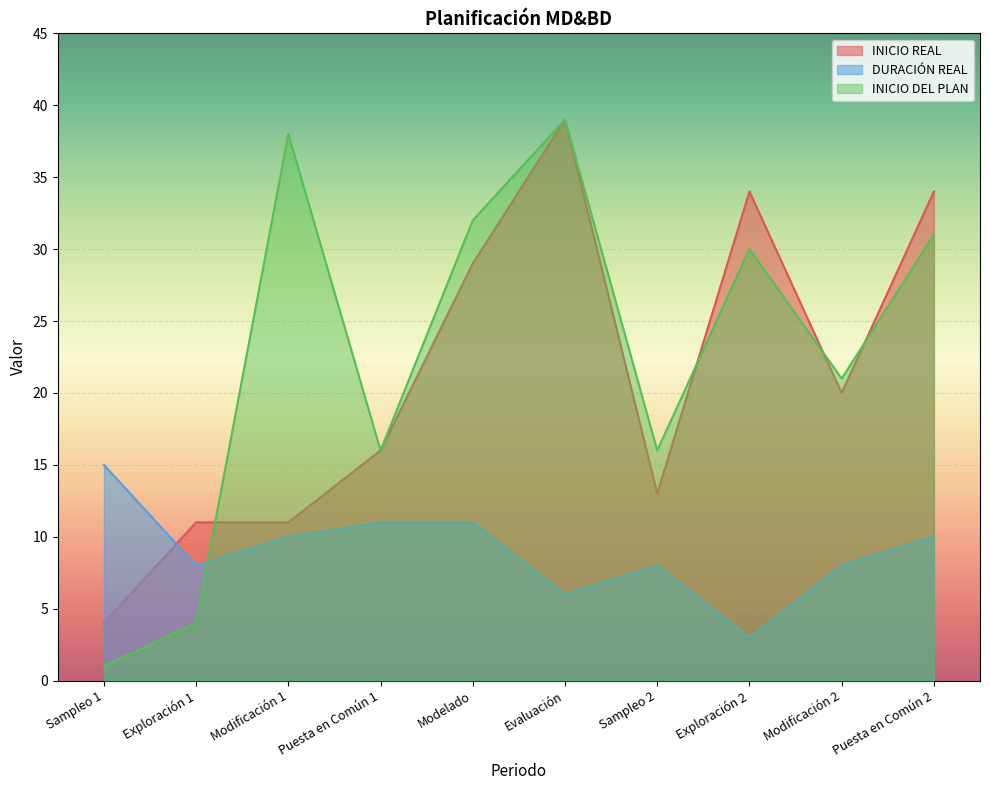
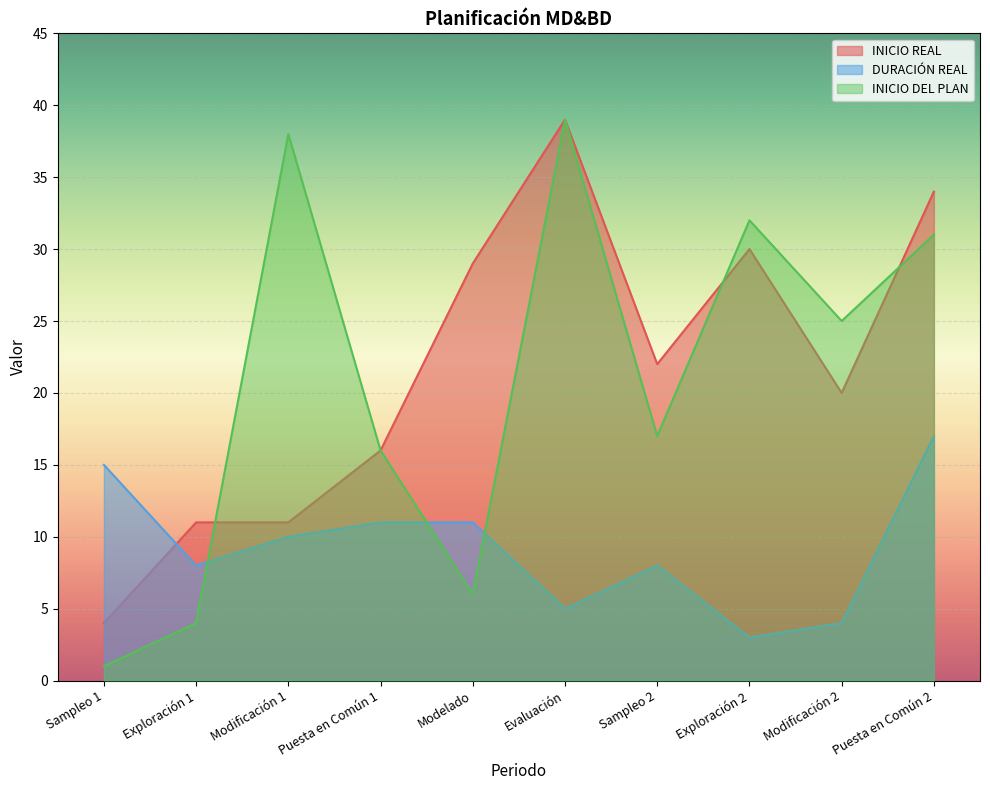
  {
    "INICIO REAL": {
      "Sampleo 1": 4,
      "Exploración 1": 11,
      "Modificación 1": 11,
      "Modelado": 29,
-     "Sampleo 2": 13,
-     "Exploración 2": 34,
+     "Sampleo 2": 22,
+     "Exploración 2": 30,
      "Modificación 2": 20,
      "Puesta en Común 2": 34
    },
    "DURACIÓN REAL": {
      "Sampleo 1": 15,
      "Exploración 1": 8,
      "Modificación 1": 10,
      "Puesta en Común 1": 11,
      "Modelado": 11,
-     "Evaluación": 6,
+     "Evaluación": 5,
      "Sampleo 2": 8,
      "Exploración 2": 3,
-     "Modificación 2": 8,
-     "Puesta en Común 2": 10
+     "Modificación 2": 4,
+     "Puesta en Común 2": 17
    },
    "INICIO DEL PLAN": {
      "Sampleo 1": 1,
      "Exploración 1": 4,
      "Modificación 1": 38,
-     "Modelado": 32,
-     "Sampleo 2": 16,
-     "Exploración 2": 30,
-     "Modificación 2": 21,
+     "Modelado": 6,
+     "Sampleo 2": 17,
+     "Exploración 2": 32,
+     "Modificación 2": 25,
      "Puesta en Común 2": 31
    }
  }
